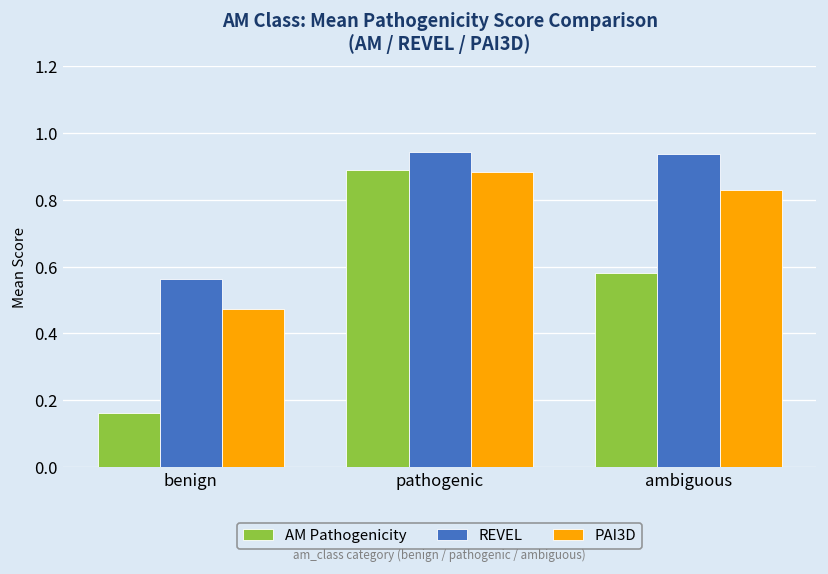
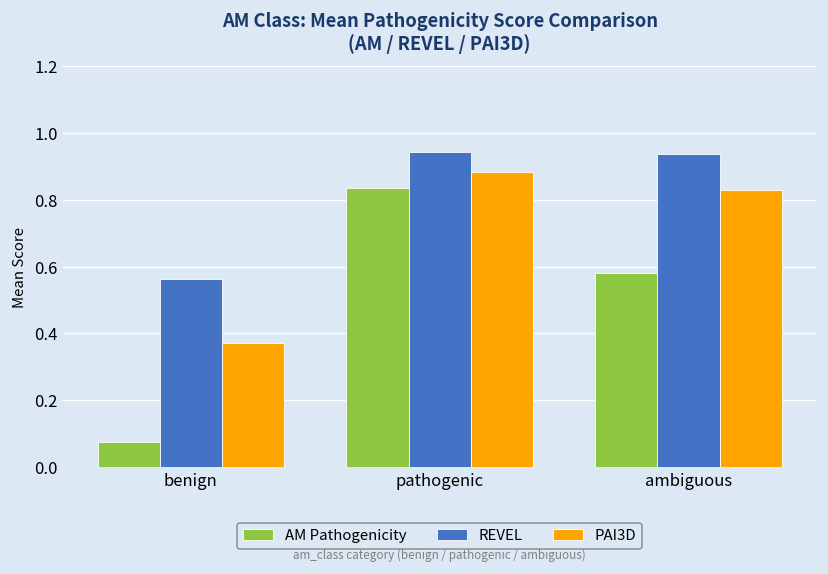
  {
    "AM Pathogenicity": {
-     "benign": 0.16,
-     "pathogenic": 0.89,
+     "benign": 0.08,
+     "pathogenic": 0.84,
      "ambiguous": 0.58
    },
    "REVEL": {
      "benign": 0.56,
      "pathogenic": 0.94,
      "ambiguous": 0.94
    },
    "PAI3D": {
-     "benign": 0.47,
+     "benign": 0.37,
      "pathogenic": 0.88,
      "ambiguous": 0.83
    }
  }
